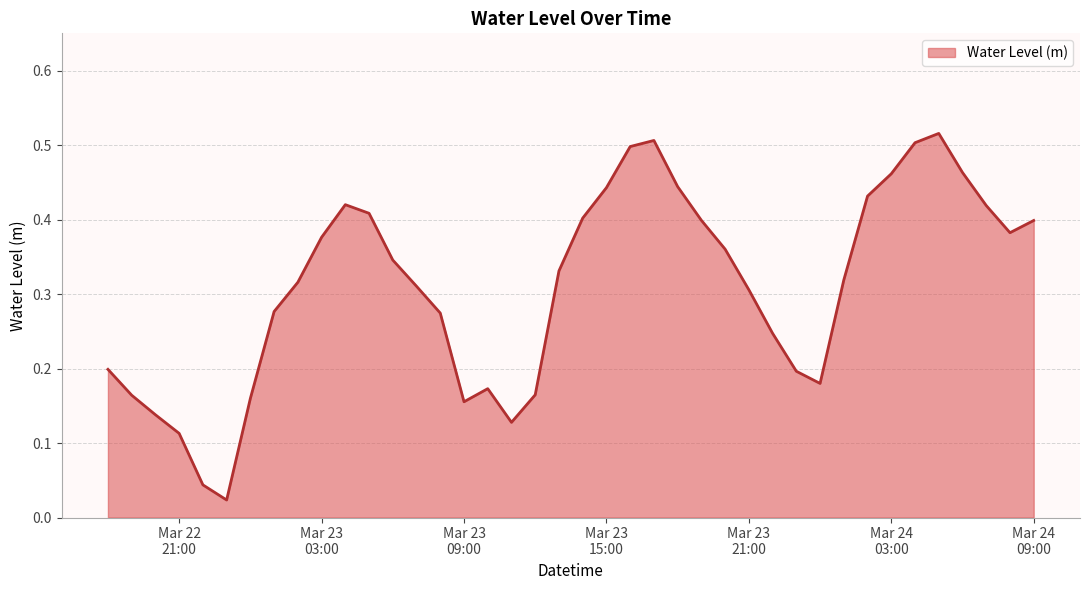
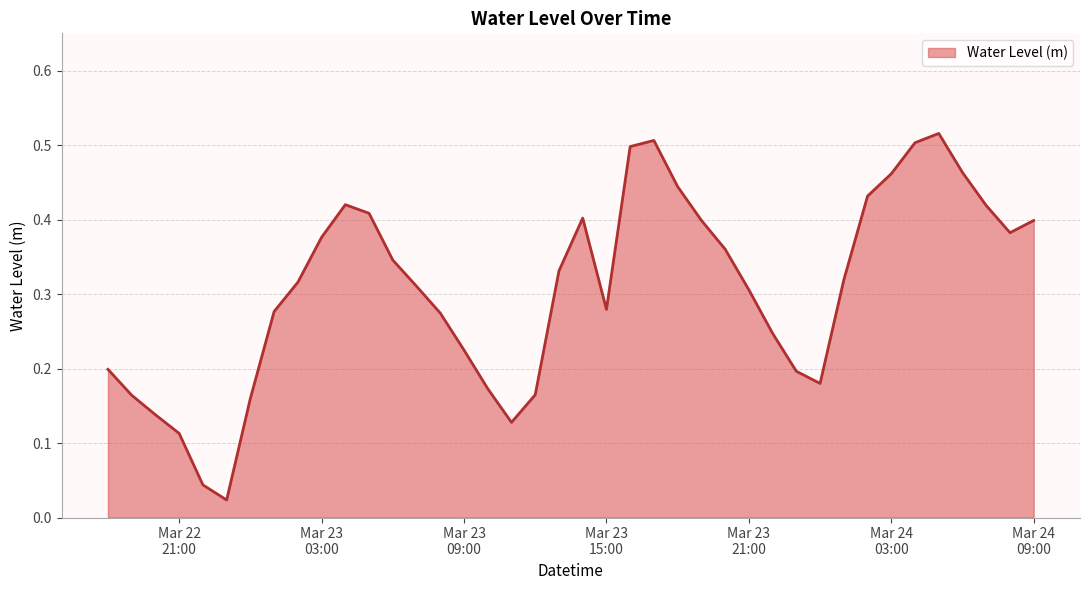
  {
    "Mar 22 21:00": 0.11,
    "Mar 23 03:00": 0.38,
-   "Mar 23 09:00": 0.16,
-   "Mar 23 15:00": 0.44,
+   "Mar 23 09:00": 0.22,
+   "Mar 23 15:00": 0.28,
    "Mar 23 21:00": 0.31,
    "Mar 24 03:00": 0.46,
    "Mar 24 09:00": 0.40
  }
